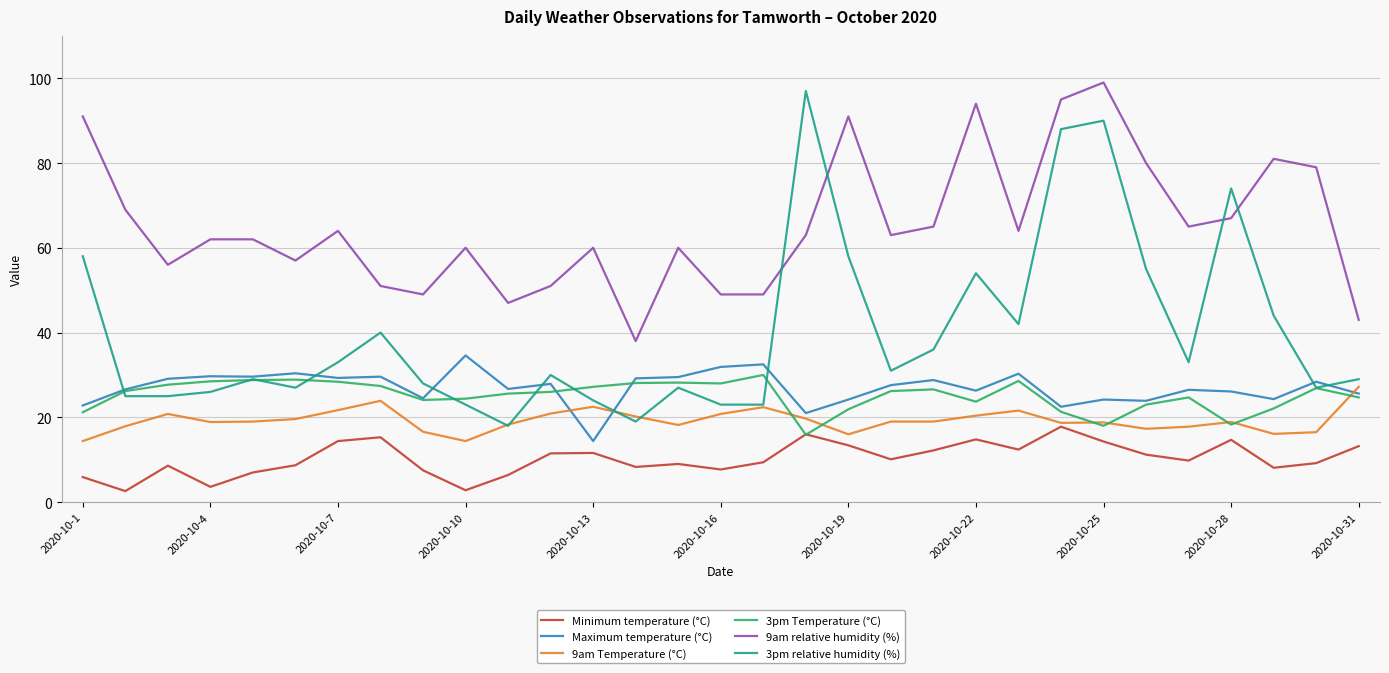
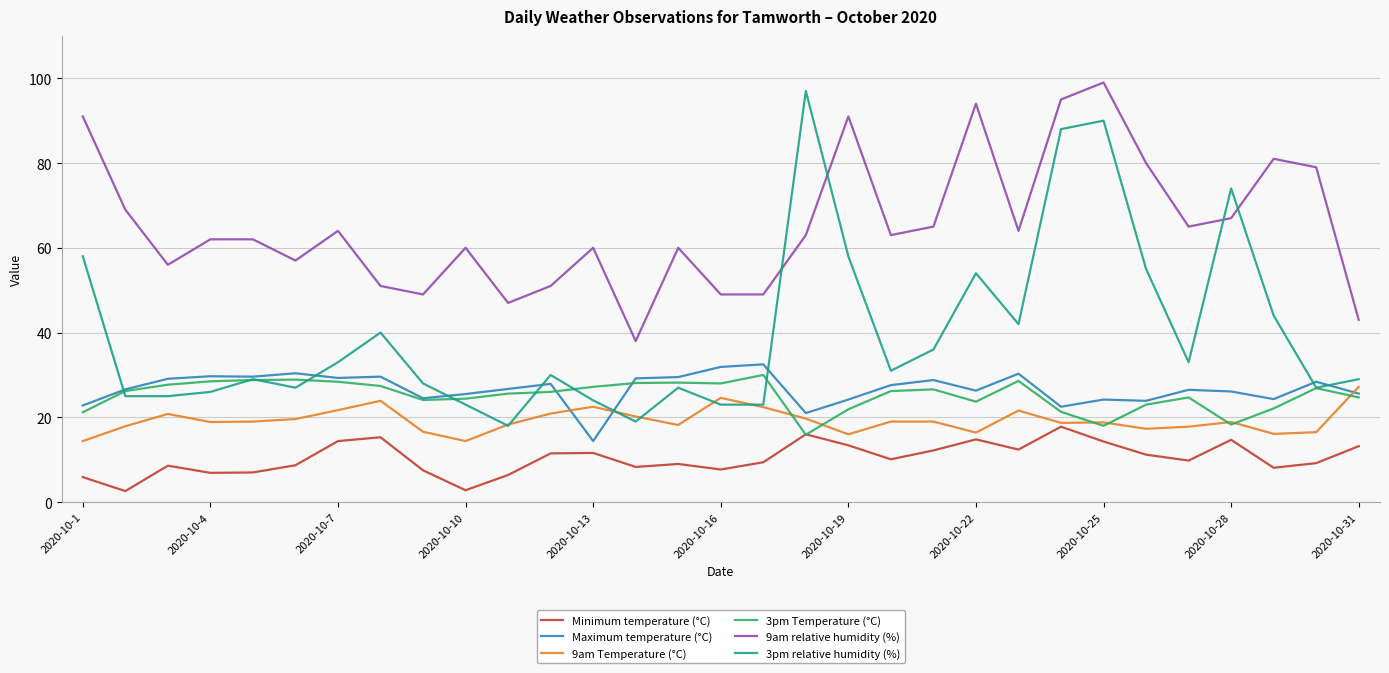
  {
    "Minimum temperature (°C)": {
      "2020-10-1": 6,
-     "2020-10-4": 4,
+     "2020-10-4": 7,
      "2020-10-7": 14,
      "2020-10-10": 3,
      "2020-10-13": 12,
      "2020-10-16": 8,
      "2020-10-19": 13,
      "2020-10-22": 15,
      "2020-10-25": 14,
      "2020-10-28": 15,
      "2020-10-31": 13
    },
    "Maximum temperature (°C)": {
      "2020-10-1": 23,
      "2020-10-4": 30,
      "2020-10-7": 29,
-     "2020-10-10": 35,
+     "2020-10-10": 26,
      "2020-10-13": 14,
      "2020-10-16": 32,
      "2020-10-19": 24,
      "2020-10-22": 26,
      "2020-10-25": 24,
      "2020-10-28": 26,
      "2020-10-31": 26
    },
    "9am Temperature (°C)": {
      "2020-10-1": 14,
      "2020-10-4": 19,
      "2020-10-7": 22,
      "2020-10-10": 14,
      "2020-10-13": 23,
-     "2020-10-16": 21,
+     "2020-10-16": 25,
      "2020-10-19": 16,
-     "2020-10-22": 20,
+     "2020-10-22": 16,
      "2020-10-25": 19,
      "2020-10-31": 27
    },
    "9am relative humidity (%)": {
      "2020-10-1": 91,
      "2020-10-4": 62,
      "2020-10-7": 64,
      "2020-10-10": 60,
      "2020-10-13": 60,
      "2020-10-16": 49,
      "2020-10-19": 91,
      "2020-10-22": 94,
      "2020-10-25": 99,
      "2020-10-28": 67,
      "2020-10-31": 43
    }
  }
